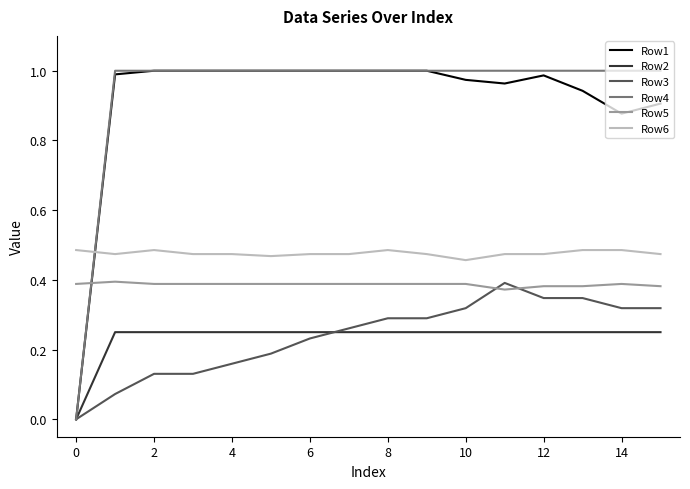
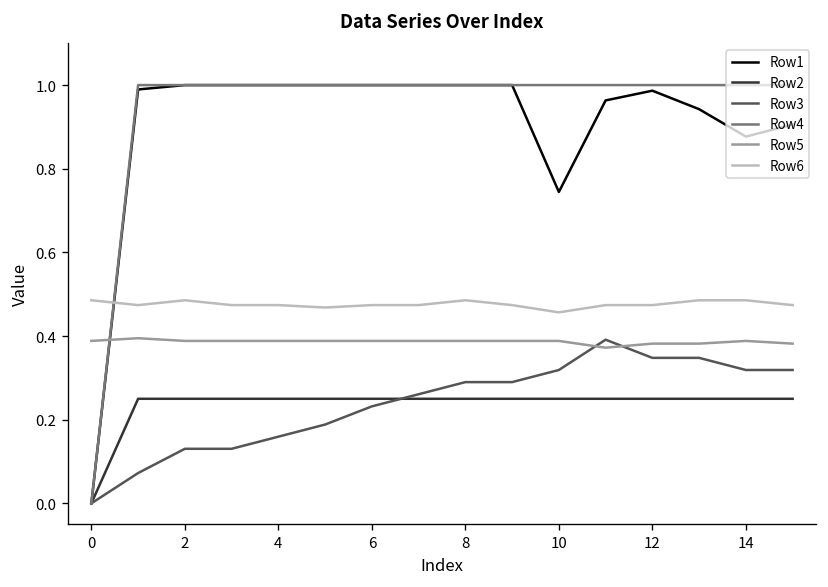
  {
    "Row1": {
-     "10": 0.97,
+     "10": 0.74,
      "12": 0.99
    }
  }
